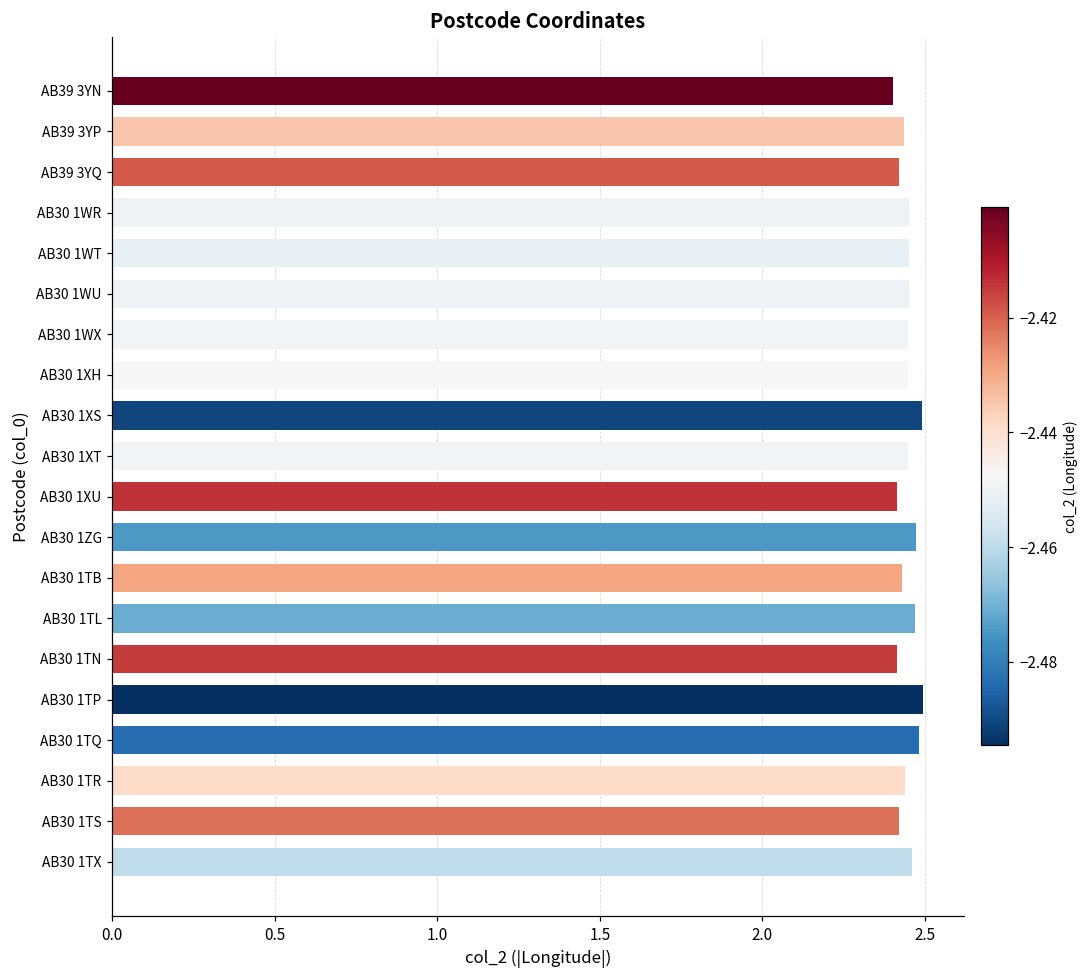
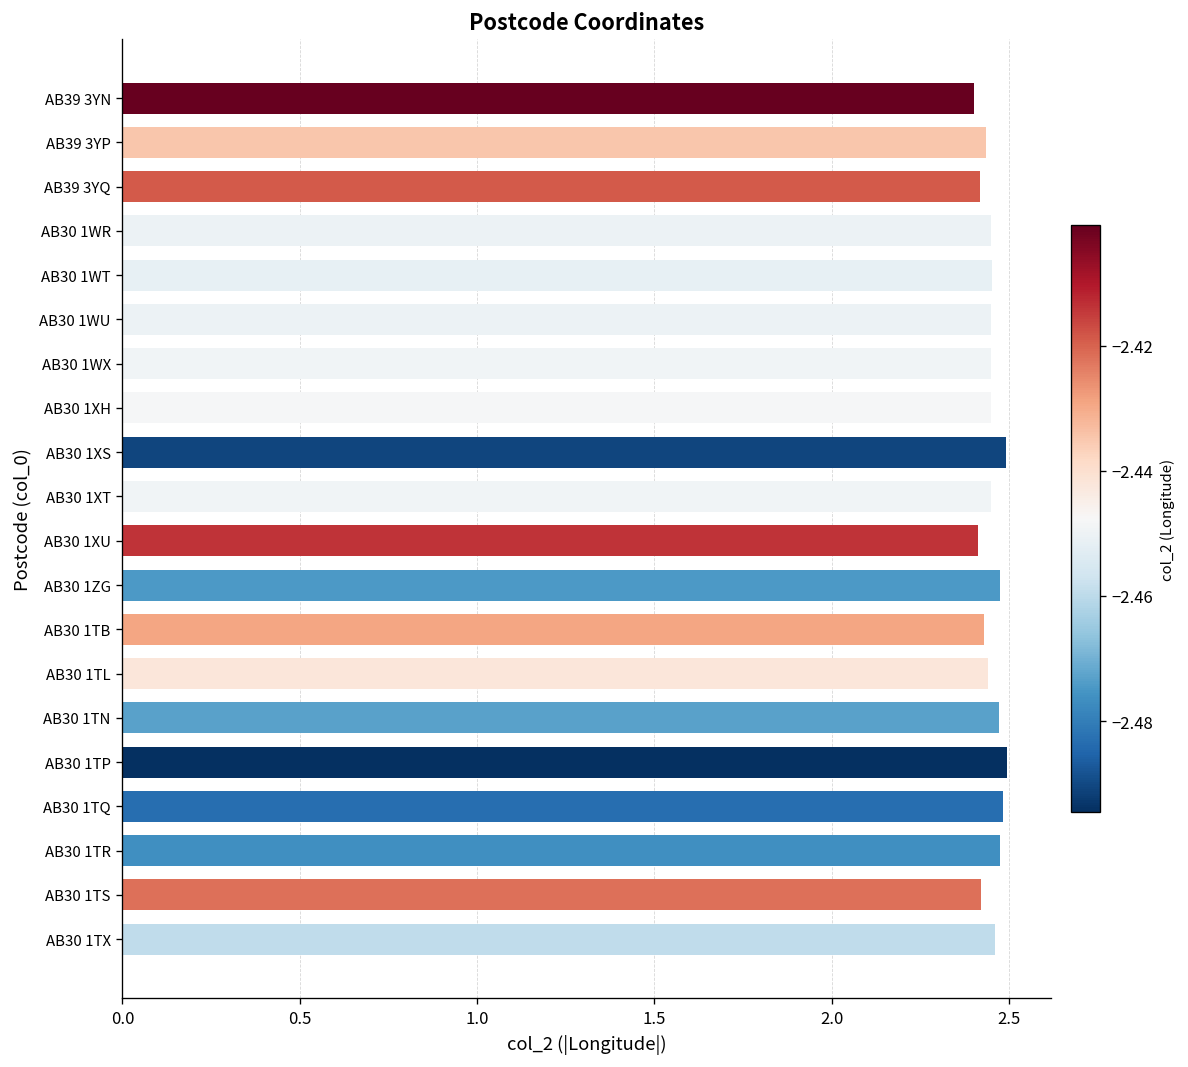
  {
    "AB39 3YN": 2.40,
    "AB39 3YP": 2.43,
    "AB39 3YQ": 2.42,
    "AB30 1WR": 2.45,
    "AB30 1WT": 2.45,
    "AB30 1WU": 2.45,
    "AB30 1WX": 2.45,
    "AB30 1XH": 2.45,
    "AB30 1XS": 2.49,
    "AB30 1XT": 2.45,
    "AB30 1XU": 2.41,
    "AB30 1ZG": 2.47,
    "AB30 1TB": 2.43,
-   "AB30 1TL": 2.47,
-   "AB30 1TN": 2.42,
+   "AB30 1TL": 2.44,
+   "AB30 1TN": 2.47,
    "AB30 1TP": 2.49,
    "AB30 1TQ": 2.48,
-   "AB30 1TR": 2.44,
+   "AB30 1TR": 2.48,
    "AB30 1TS": 2.42,
    "AB30 1TX": 2.46
  }
